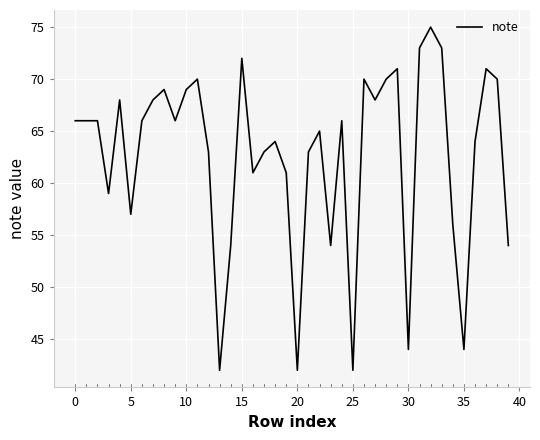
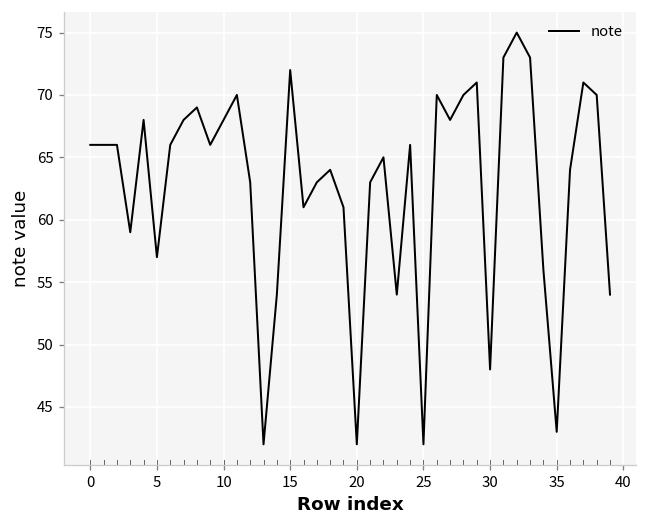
  {
    "0": 66,
    "5": 57,
-   "10": 69,
+   "10": 68,
    "15": 72,
    "20": 42,
    "25": 42,
-   "30": 44,
-   "35": 44
+   "30": 48,
+   "35": 43
  }
